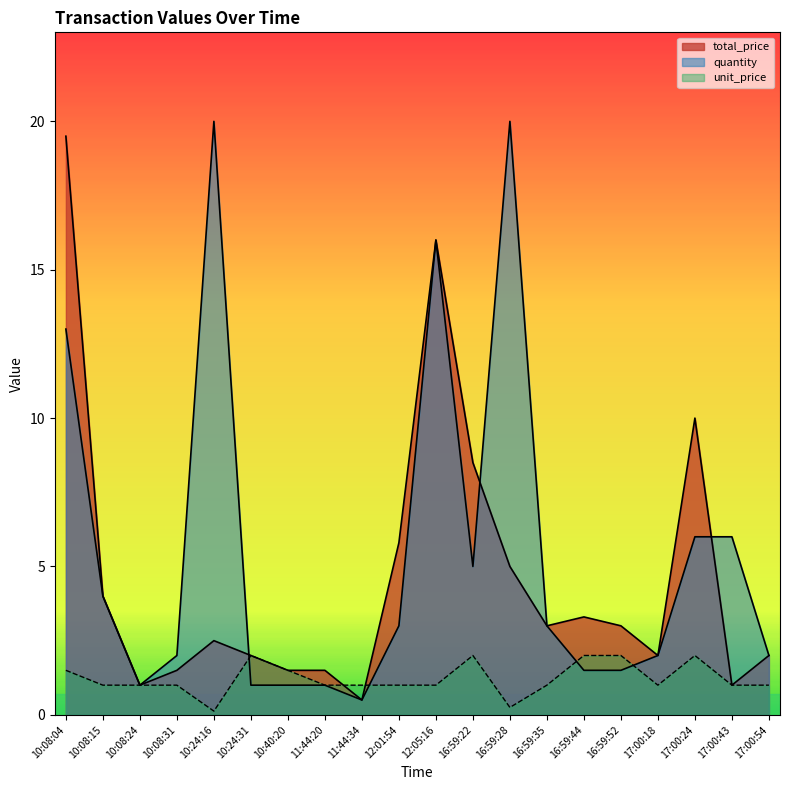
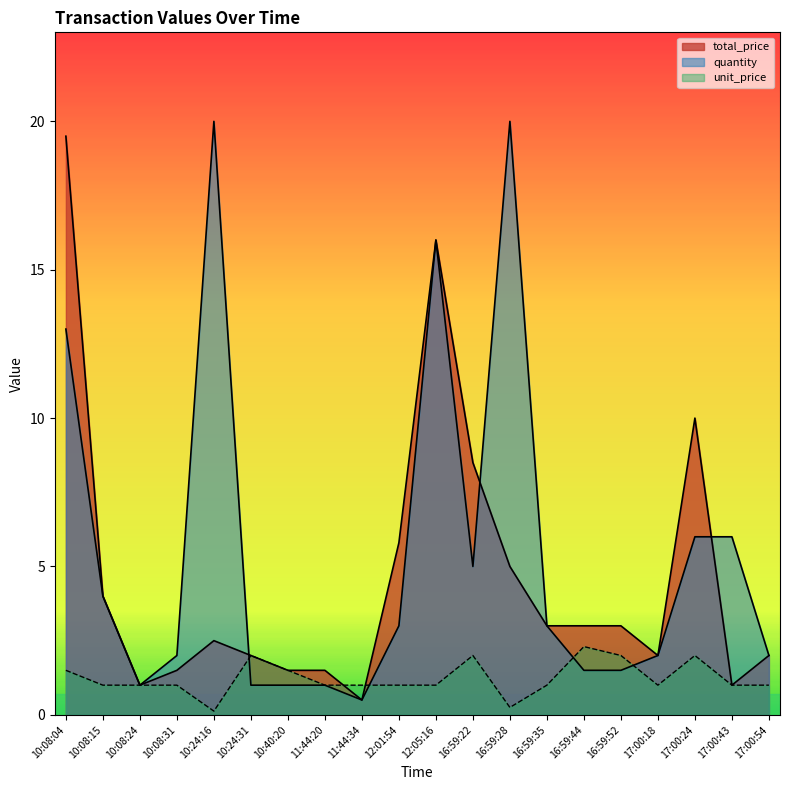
  {
    "total_price": {
      "10:08:04": 19.5,
      "10:08:31": 1.5,
      "10:24:16": 2.5,
      "11:44:20": 1.5,
      "12:01:54": 5.8,
      "16:59:22": 8.5,
      "16:59:28": 5.0,
-     "16:59:44": 3.3,
+     "16:59:44": 3.0,
      "16:59:52": 3.0,
      "17:00:24": 10.0
    },
    "quantity": {
      "10:08:04": 13.0,
      "10:08:31": 2.0,
      "10:24:16": 20.0,
      "10:24:31": 1.0,
      "10:40:20": 1.0,
      "12:01:54": 3.0,
      "16:59:22": 5.0,
      "16:59:28": 20.0,
      "16:59:44": 1.5,
      "16:59:52": 1.5,
      "17:00:24": 6.0,
      "17:00:43": 6.0
    },
    "unit_price": {
      "10:08:04": 1.5,
      "10:08:15": 1.0,
      "10:08:31": 1.0,
      "11:44:34": 1.0,
      "12:01:54": 1.0,
      "12:05:16": 1.0,
      "16:59:22": 2.0,
      "16:59:35": 1.0,
-     "16:59:44": 2.0,
+     "16:59:44": 2.3,
      "16:59:52": 2.0,
      "17:00:18": 1.0,
      "17:00:24": 2.0,
      "17:00:54": 1.0
    }
  }
